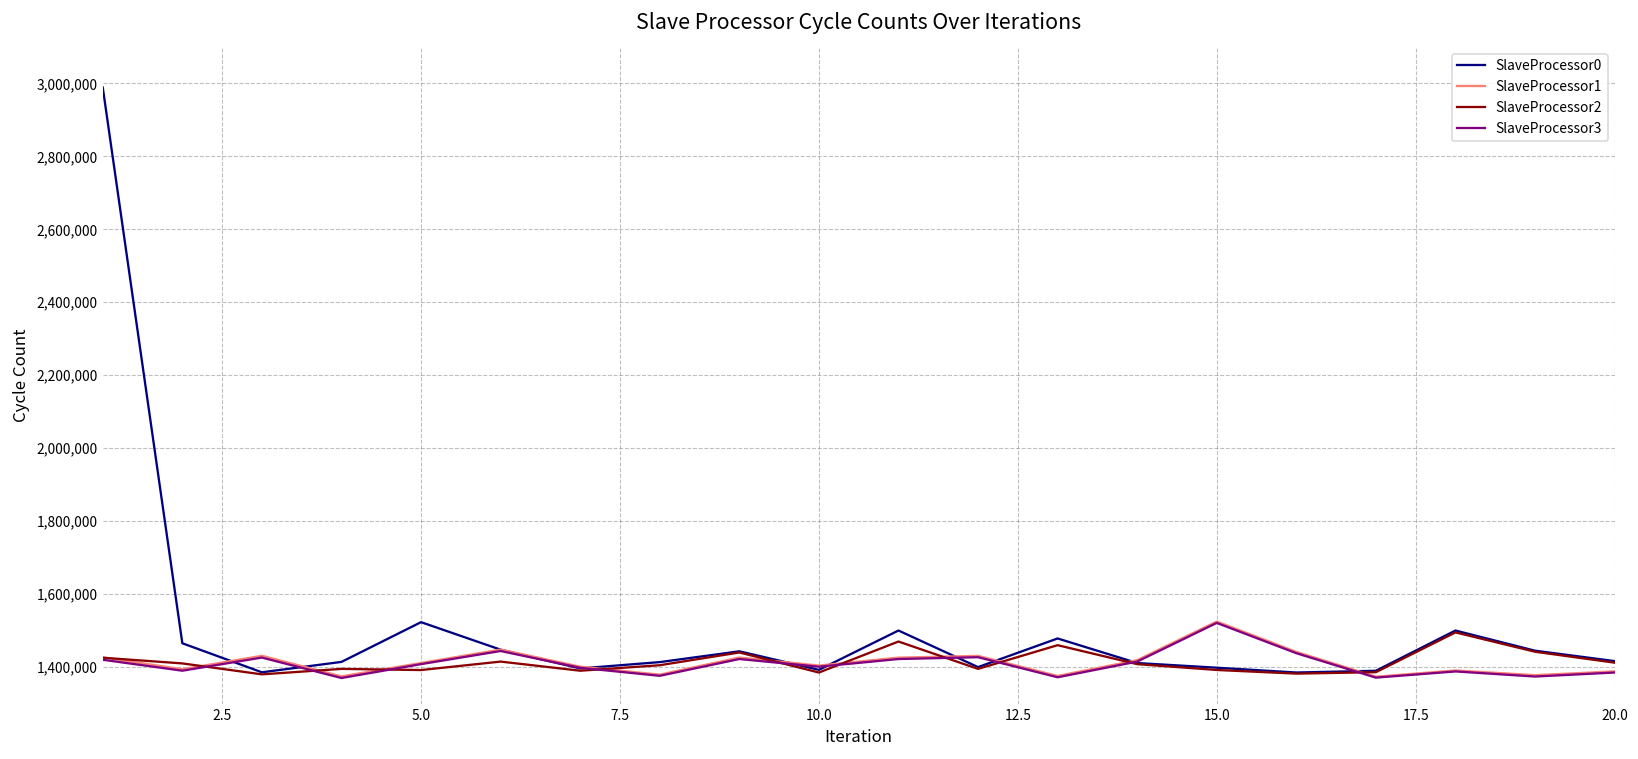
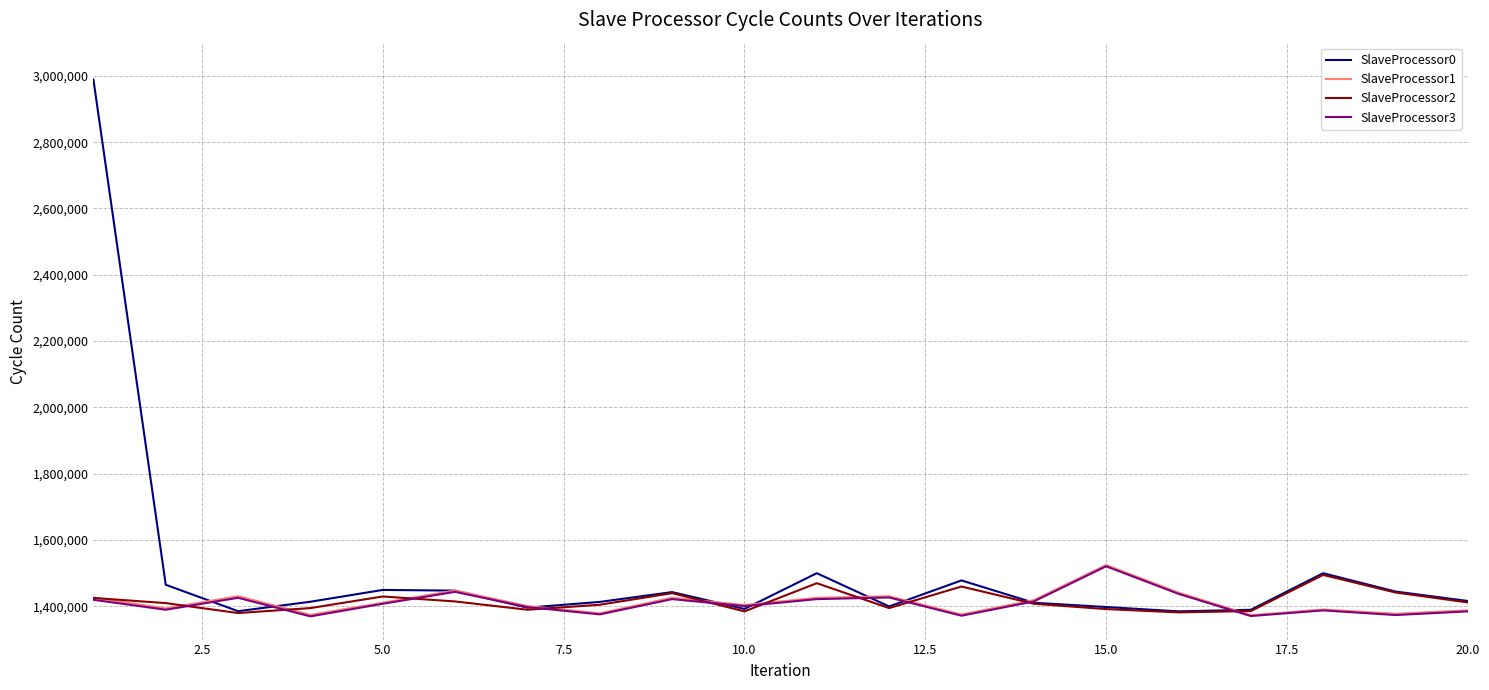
  {
    "SlaveProcessor0": {
-     "5.0": "1,520,000"
+     "5.0": "1,450,000"
    },
    "SlaveProcessor2": {
-     "5.0": "1,390,000"
+     "5.0": "1,430,000"
    }
  }
